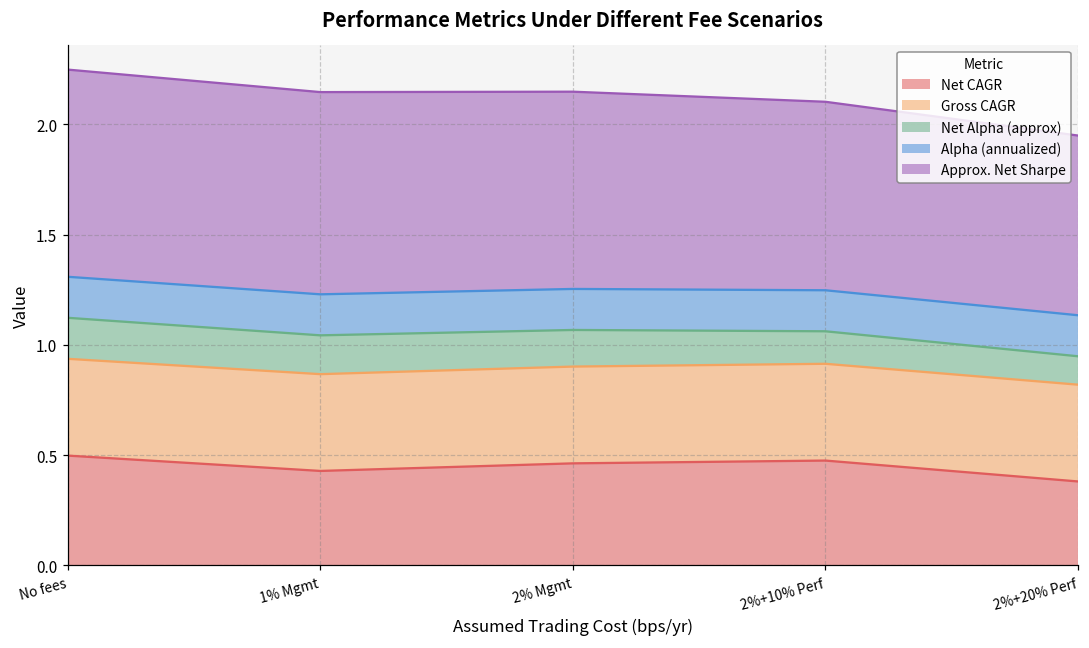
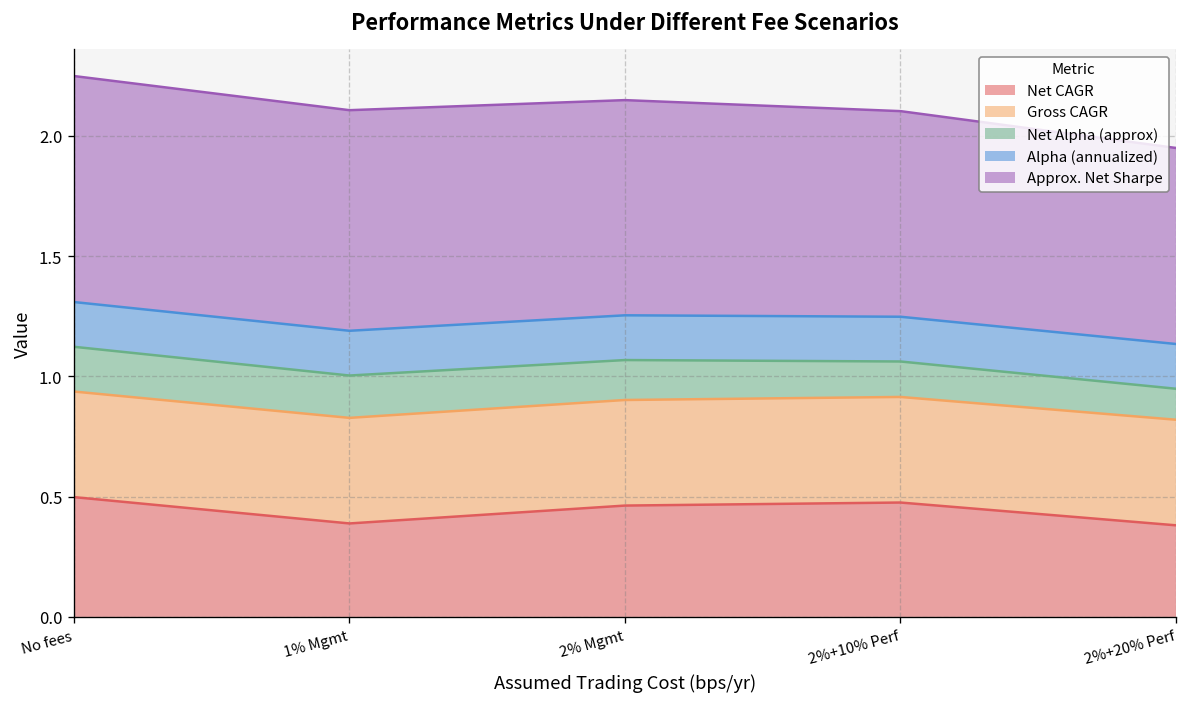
  {
    "Net CAGR": {
      "No fees": 0.50,
-     "1% Mgmt": 0.43,
+     "1% Mgmt": 0.39,
      "2% Mgmt": 0.46,
      "2%+10% Perf": 0.48,
      "2%+20% Perf": 0.38
    },
    "Gross CAGR": {
      "No fees": 0.44,
      "1% Mgmt": 0.44,
      "2% Mgmt": 0.44,
      "2%+10% Perf": 0.44,
      "2%+20% Perf": 0.44
    },
    "Net Alpha (approx)": {
      "No fees": 0.19,
      "1% Mgmt": 0.18,
      "2% Mgmt": 0.17,
      "2%+10% Perf": 0.15,
      "2%+20% Perf": 0.13
    },
    "Alpha (annualized)": {
      "No fees": 0.19,
      "1% Mgmt": 0.19,
      "2% Mgmt": 0.19,
      "2%+10% Perf": 0.19,
      "2%+20% Perf": 0.19
    },
    "Approx. Net Sharpe": {
      "No fees": 0.94,
      "1% Mgmt": 0.92,
      "2% Mgmt": 0.89,
      "2%+10% Perf": 0.85,
      "2%+20% Perf": 0.81
    }
  }
